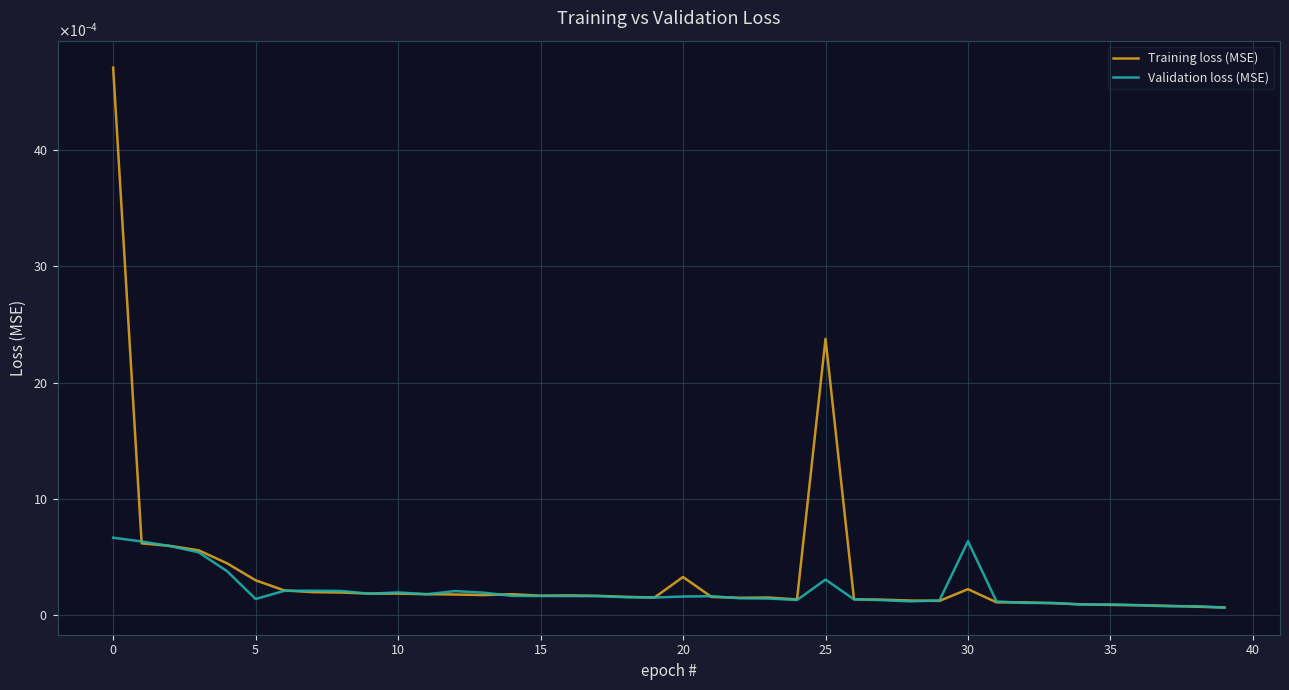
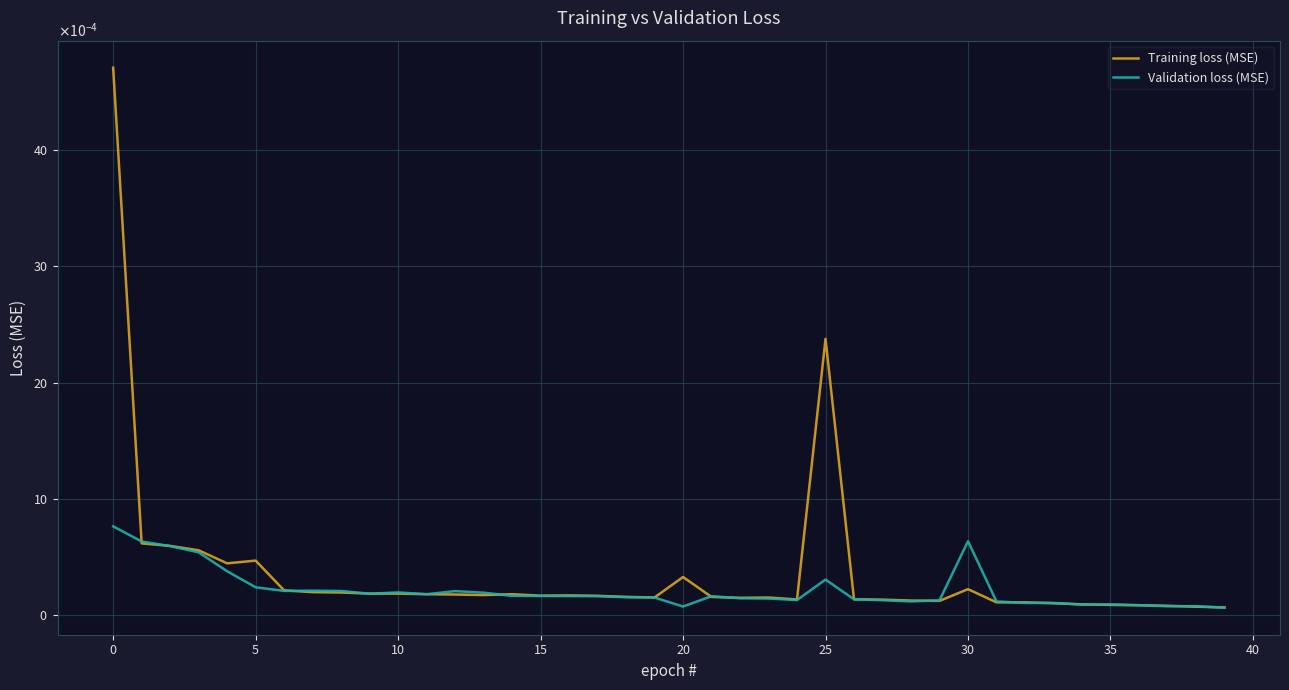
  {
    "Training loss (MSE)": {
      "0": 0.00471,
-     "5": 0.00030,
+     "5": 0.00047,
      "20": 0.00033,
      "25": 0.00238,
      "30": 0.00022
    },
    "Validation loss (MSE)": {
-     "0": 0.00067,
-     "5": 0.00014,
-     "20": 0.00016,
+     "0": 0.00076,
+     "5": 0.00024,
+     "20": 0.00007,
      "25": 0.00031,
      "30": 0.00064
    }
  }
